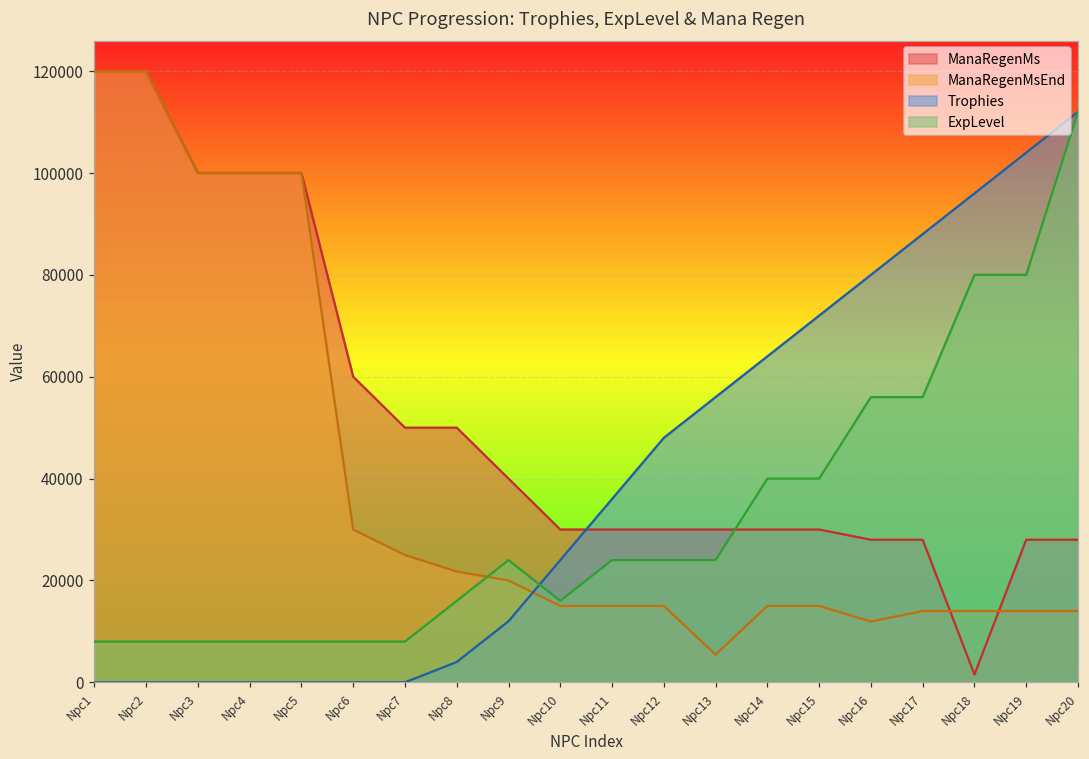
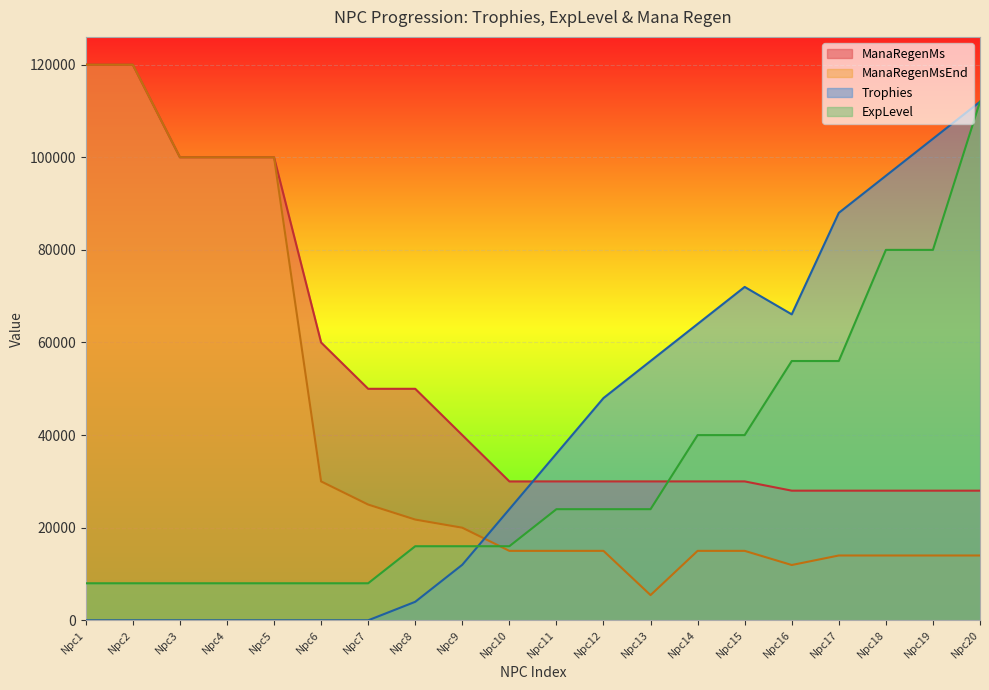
  {
    "ManaRegenMs": {
      "Npc6": 60000,
      "Npc7": 50000,
      "Npc8": 50000,
      "Npc9": 40000,
      "Npc10": 30000,
      "Npc11": 30000,
      "Npc12": 30000,
      "Npc13": 30000,
      "Npc14": 30000,
      "Npc15": 30000,
      "Npc16": 28000,
      "Npc17": 28000,
-     "Npc18": 2000,
+     "Npc18": 28000,
      "Npc19": 28000,
      "Npc20": 28000
    },
    "ManaRegenMsEnd": {
      "Npc6": 30000,
      "Npc7": 25000,
      "Npc8": 22000,
      "Npc9": 20000,
      "Npc10": 15000,
      "Npc11": 15000,
      "Npc12": 15000,
      "Npc13": 5000,
      "Npc14": 15000,
      "Npc15": 15000,
      "Npc16": 12000,
      "Npc17": 14000,
      "Npc18": 14000,
      "Npc19": 14000,
      "Npc20": 14000
    },
    "Trophies": {
      "Npc1": 0,
      "Npc2": 0,
      "Npc3": 0,
      "Npc4": 0,
      "Npc5": 0,
      "Npc6": 0,
      "Npc7": 0,
      "Npc8": 4000,
      "Npc9": 12000,
      "Npc10": 24000,
      "Npc11": 36000,
      "Npc12": 48000,
      "Npc13": 56000,
      "Npc14": 64000,
      "Npc15": 72000,
-     "Npc16": 80000,
+     "Npc16": 66000,
      "Npc17": 88000,
      "Npc18": 96000,
      "Npc19": 104000
    },
    "ExpLevel": {
      "Npc1": 8000,
      "Npc2": 8000,
      "Npc3": 8000,
      "Npc4": 8000,
      "Npc5": 8000,
      "Npc6": 8000,
      "Npc7": 8000,
      "Npc8": 16000,
-     "Npc9": 24000,
+     "Npc9": 16000,
      "Npc10": 16000,
      "Npc11": 24000,
      "Npc12": 24000,
      "Npc13": 24000,
      "Npc14": 40000,
      "Npc15": 40000,
      "Npc16": 56000,
      "Npc17": 56000,
      "Npc18": 80000,
      "Npc19": 80000
    }
  }
